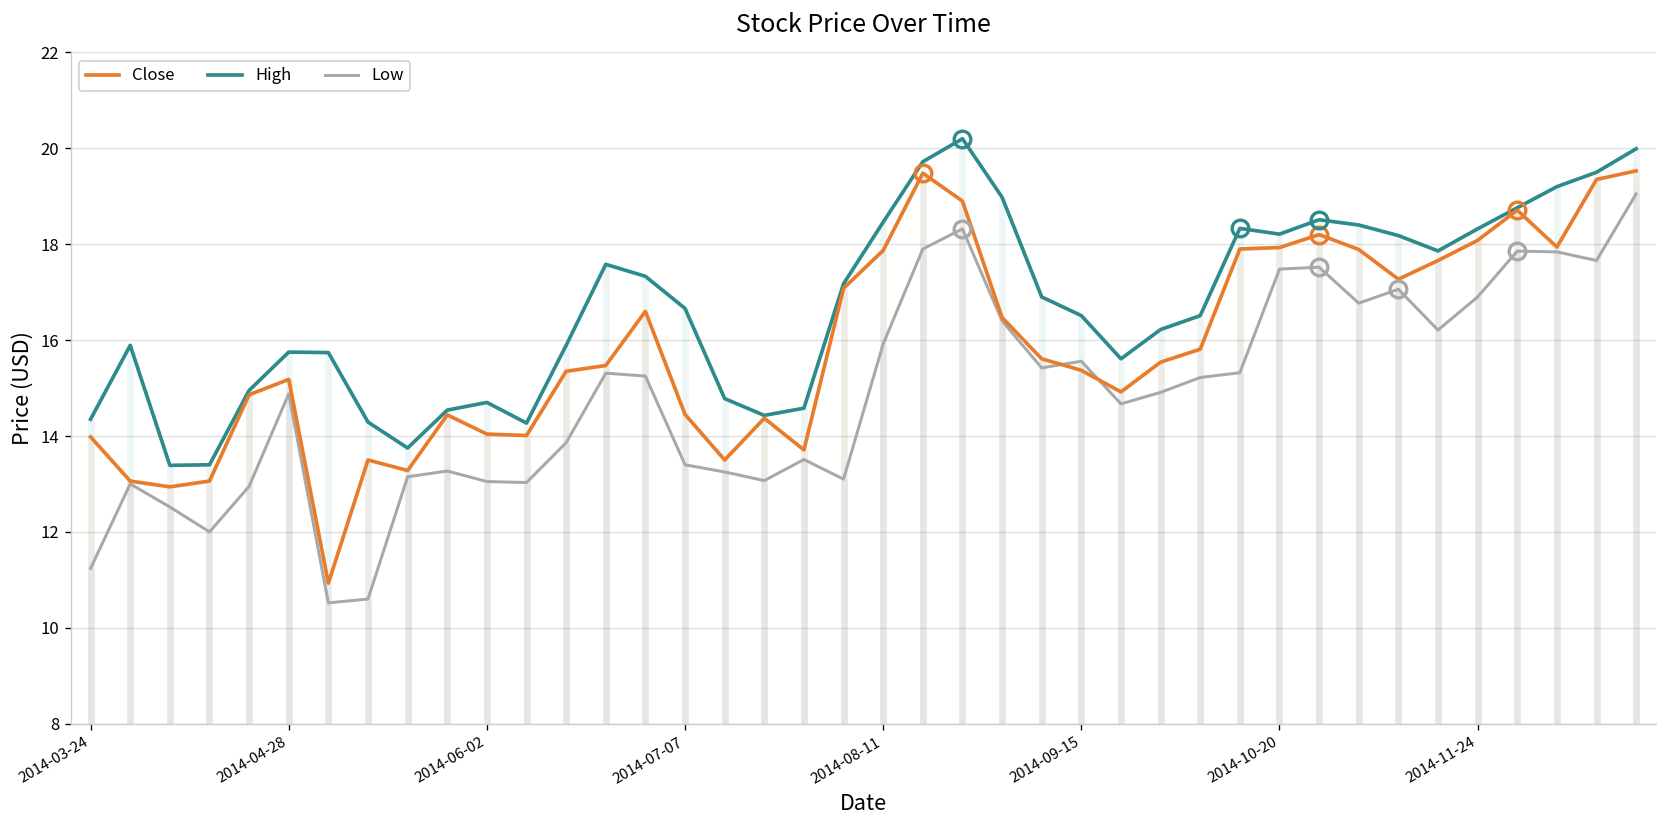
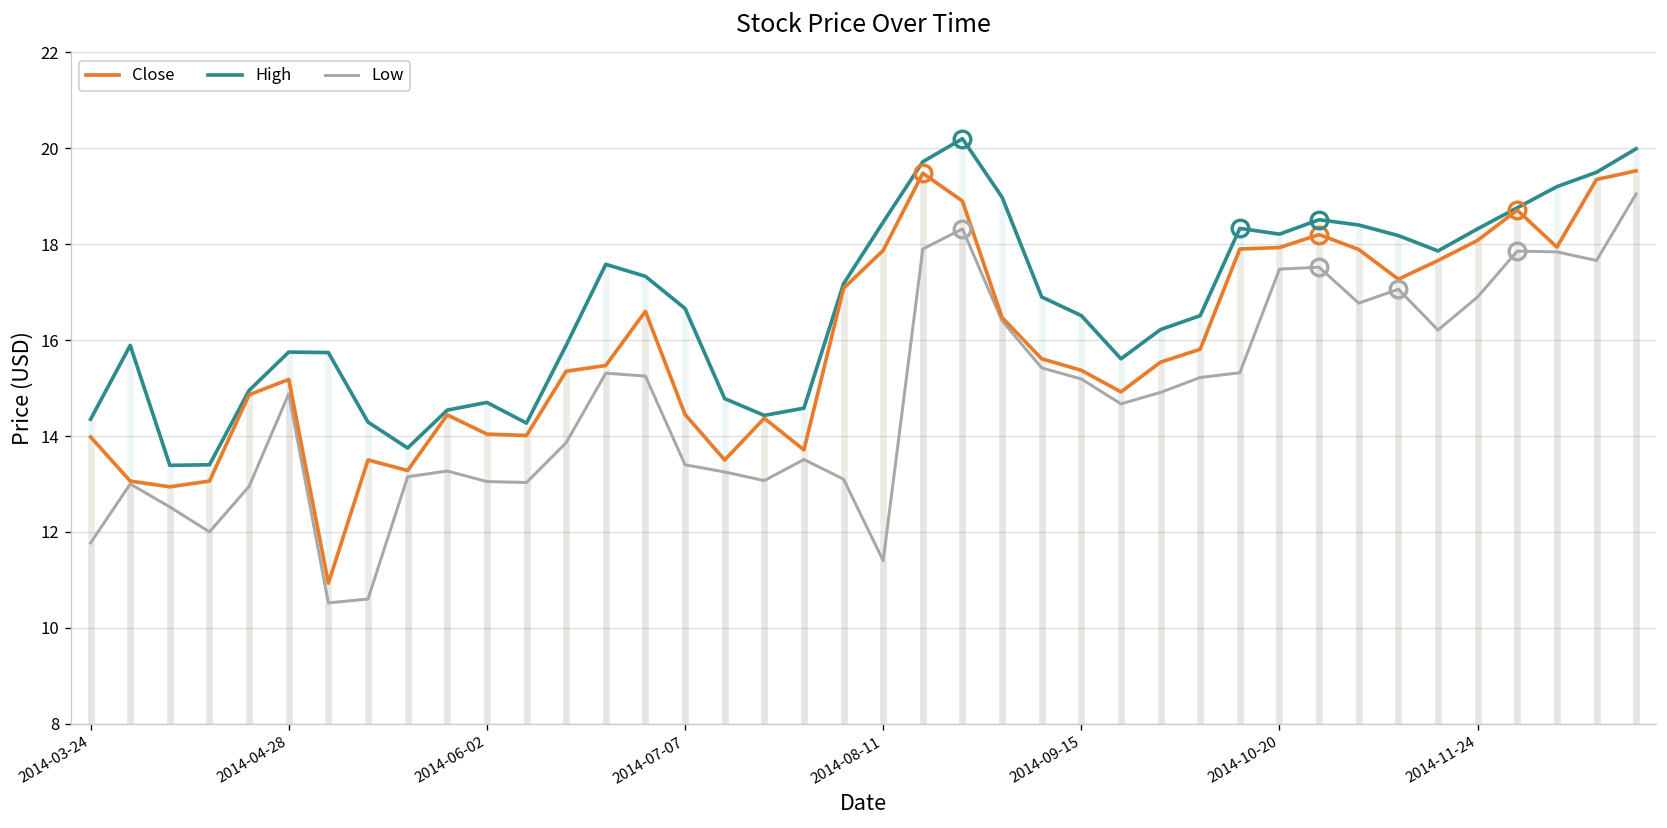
  {
    "Low": {
-     "2014-03-24": 11.2,
+     "2014-03-24": 11.8,
      "2014-04-28": 14.9,
      "2014-06-02": 13.1,
      "2014-07-07": 13.4,
-     "2014-08-11": 15.9,
-     "2014-09-15": 15.6,
+     "2014-08-11": 11.4,
+     "2014-09-15": 15.2,
      "2014-10-20": 17.5,
      "2014-11-24": 16.9
    }
  }
